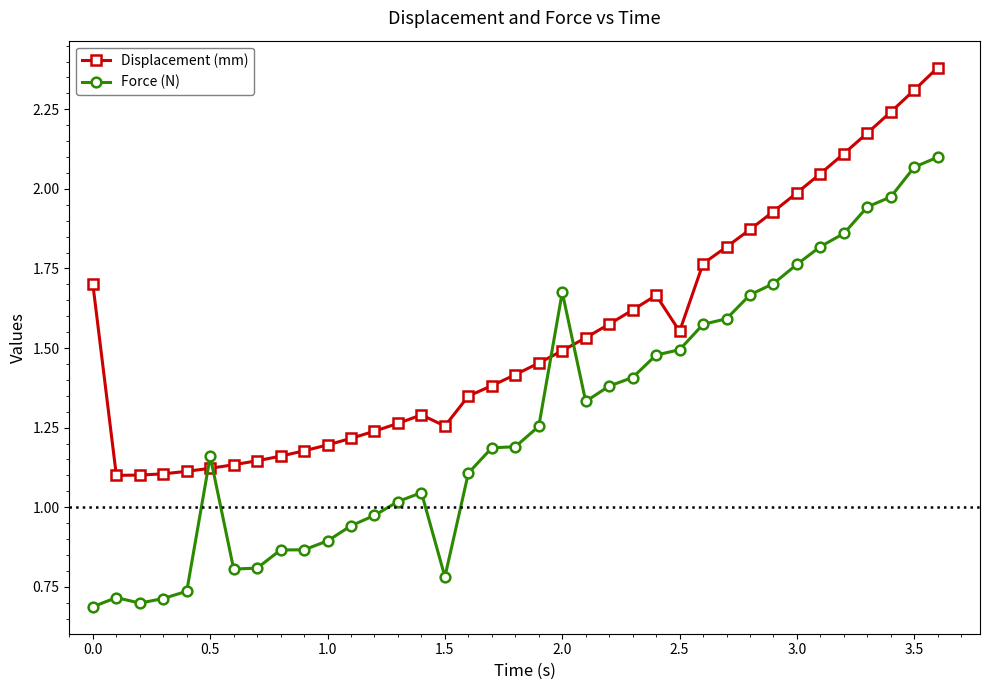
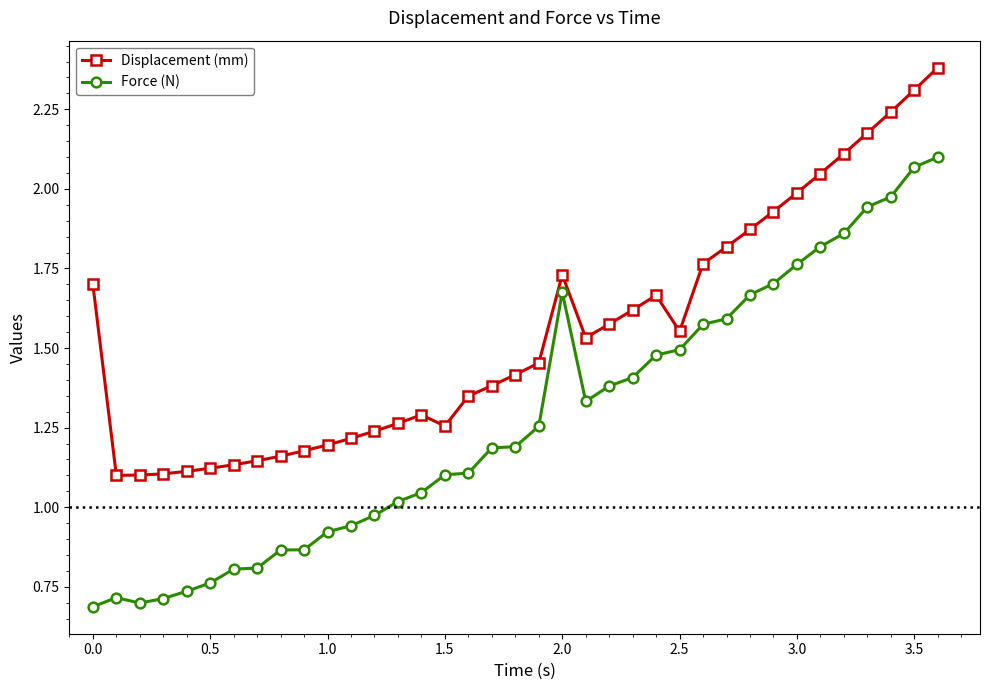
  {
    "Displacement (mm)": {
      "0.0": 1.70,
      "0.5": 1.12,
      "1.0": 1.20,
      "1.5": 1.26,
-     "2.0": 1.49,
+     "2.0": 1.73,
      "2.5": 1.55,
      "3.0": 1.99,
      "3.5": 2.31
    },
    "Force (N)": {
      "0.0": 0.69,
-     "0.5": 1.16,
-     "1.0": 0.89,
-     "1.5": 0.78,
+     "0.5": 0.76,
+     "1.0": 0.92,
+     "1.5": 1.10,
      "2.0": 1.68,
      "2.5": 1.49,
      "3.0": 1.76,
      "3.5": 2.07
    }
  }
